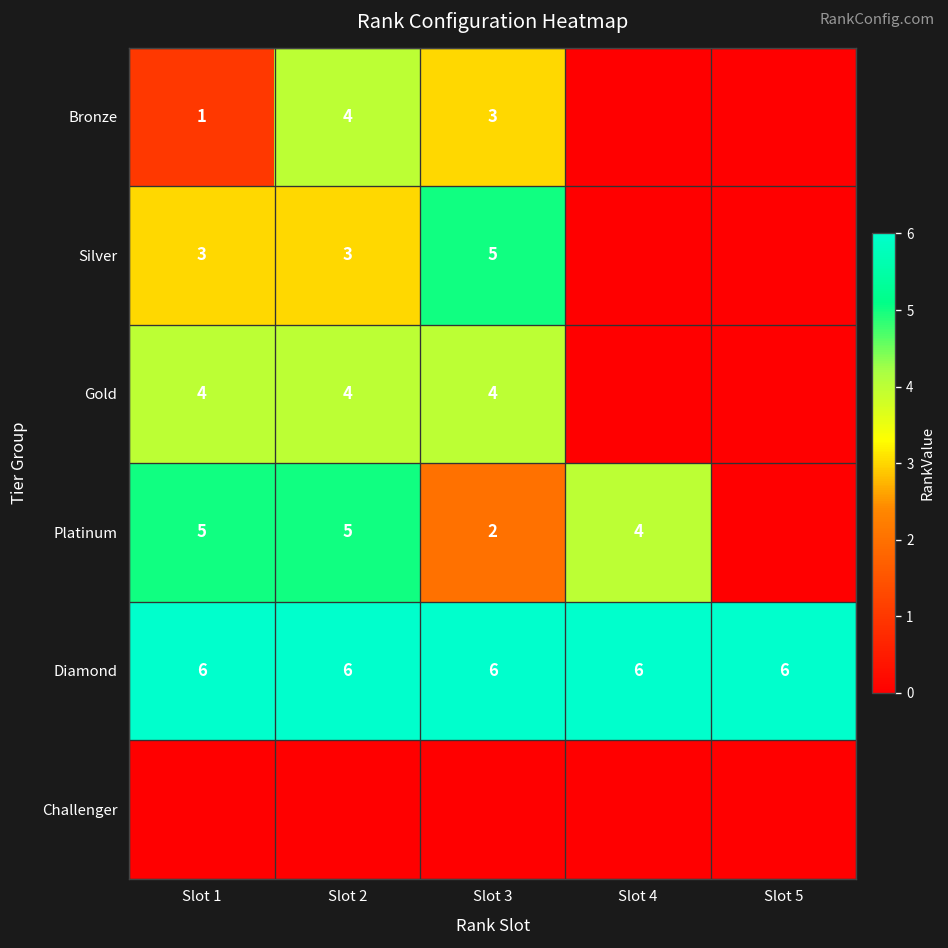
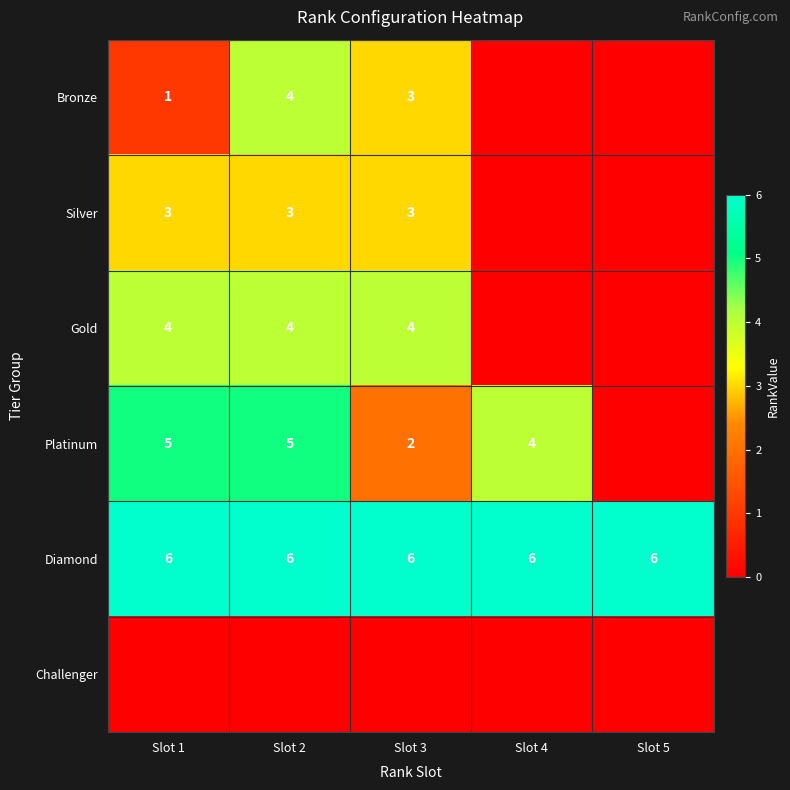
  {
    "Bronze": {
      "Slot 1": 1,
      "Slot 2": 4,
      "Slot 3": 3
    },
    "Silver": {
      "Slot 1": 3,
      "Slot 2": 3,
-     "Slot 3": 5
+     "Slot 3": 3
    },
    "Gold": {
      "Slot 1": 4,
      "Slot 2": 4,
      "Slot 3": 4
    },
    "Platinum": {
      "Slot 1": 5,
      "Slot 2": 5,
      "Slot 3": 2,
      "Slot 4": 4
    },
    "Diamond": {
      "Slot 1": 6,
      "Slot 2": 6,
      "Slot 3": 6,
      "Slot 4": 6,
      "Slot 5": 6
    }
  }
